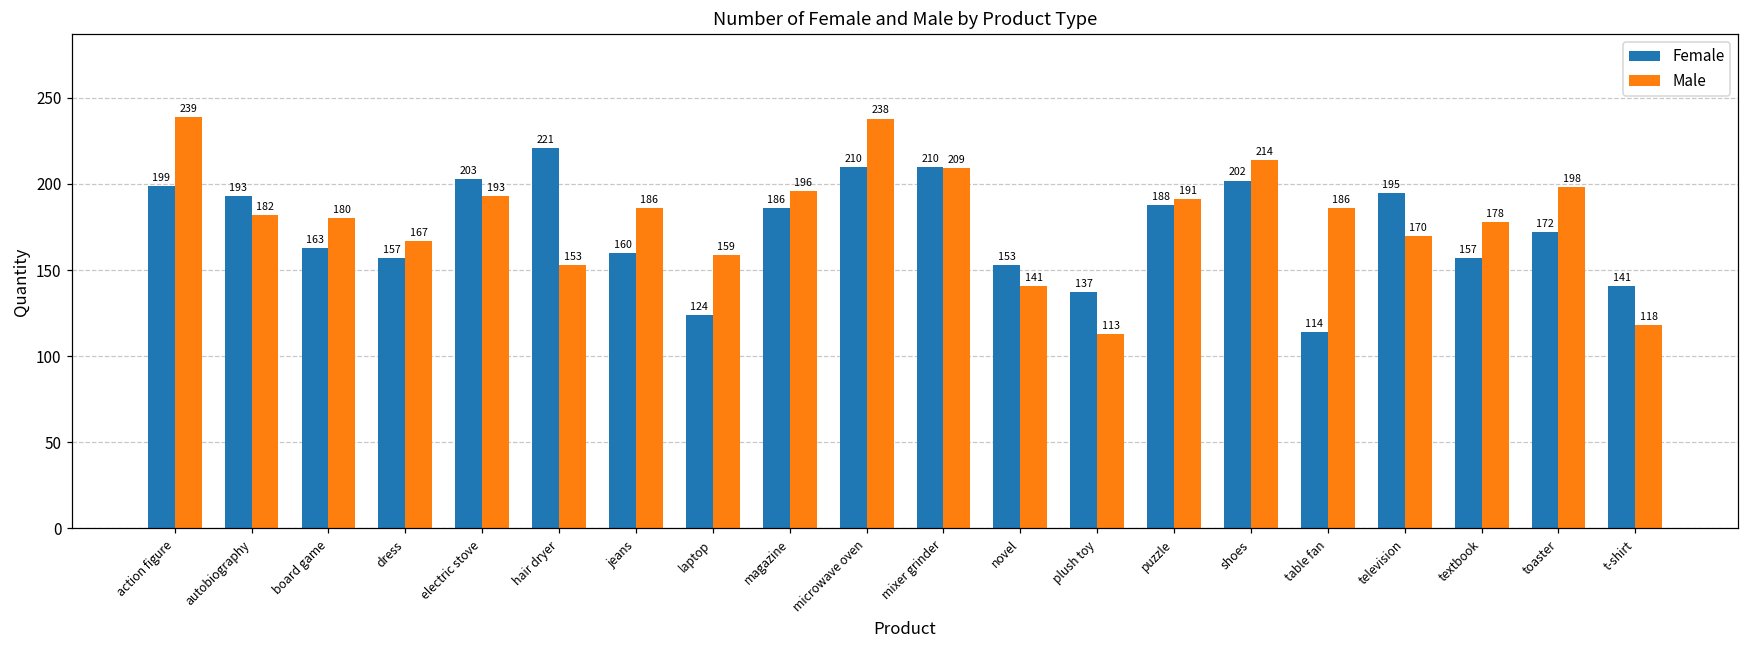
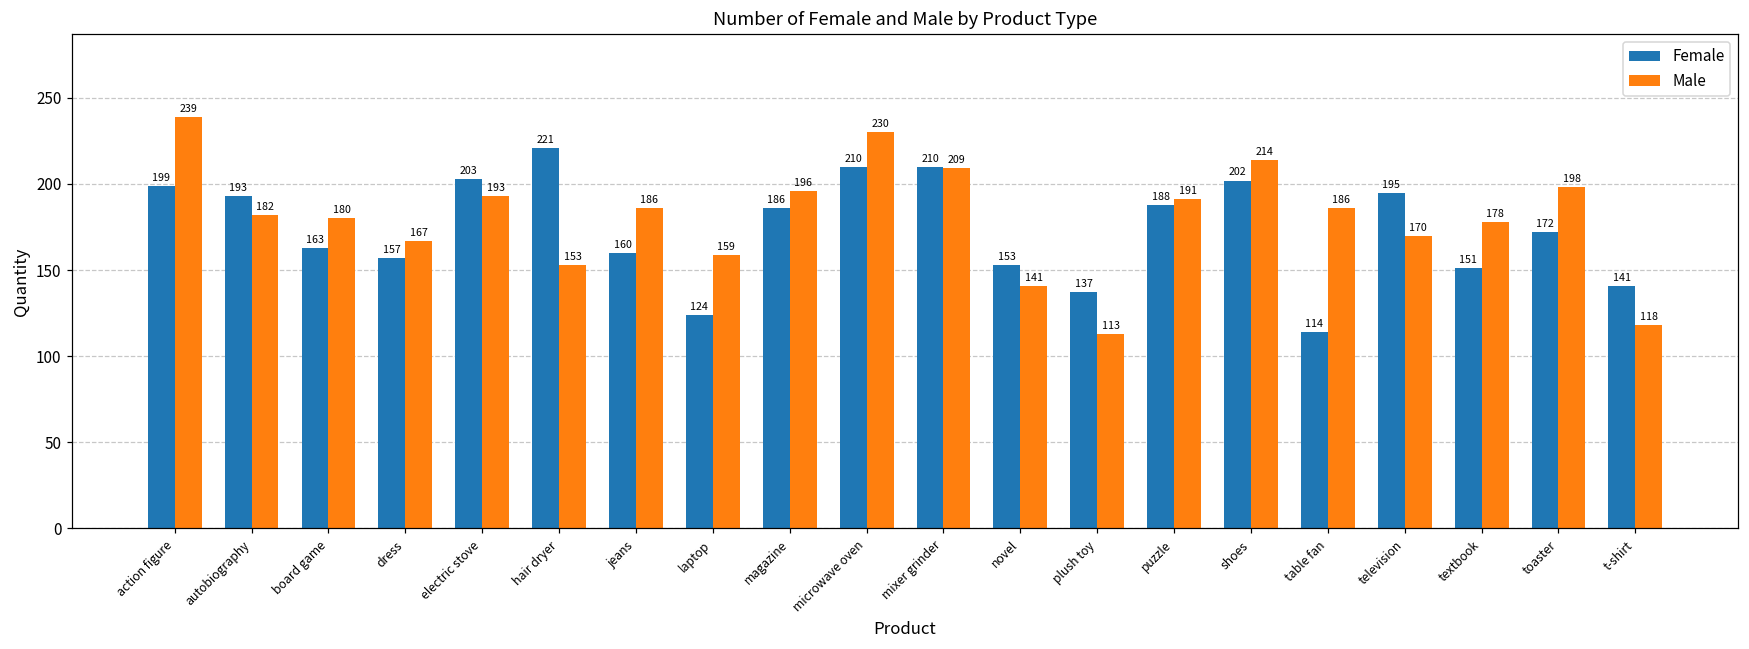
  {
    "Female": {
      "action figure": 199,
      "autobiography": 193,
      "board game": 163,
      "dress": 157,
      "electric stove": 203,
      "hair dryer": 221,
      "jeans": 160,
      "laptop": 124,
      "magazine": 186,
      "microwave oven": 210,
      "mixer grinder": 210,
      "novel": 153,
      "plush toy": 137,
      "puzzle": 188,
      "shoes": 202,
      "table fan": 114,
      "television": 195,
-     "textbook": 157,
+     "textbook": 151,
      "toaster": 172,
      "t-shirt": 141
    },
    "Male": {
      "action figure": 239,
      "autobiography": 182,
      "board game": 180,
      "dress": 167,
      "electric stove": 193,
      "hair dryer": 153,
      "jeans": 186,
      "laptop": 159,
      "magazine": 196,
-     "microwave oven": 238,
+     "microwave oven": 230,
      "mixer grinder": 209,
      "novel": 141,
      "plush toy": 113,
      "puzzle": 191,
      "shoes": 214,
      "table fan": 186,
      "television": 170,
      "textbook": 178,
      "toaster": 198,
      "t-shirt": 118
    }
  }
